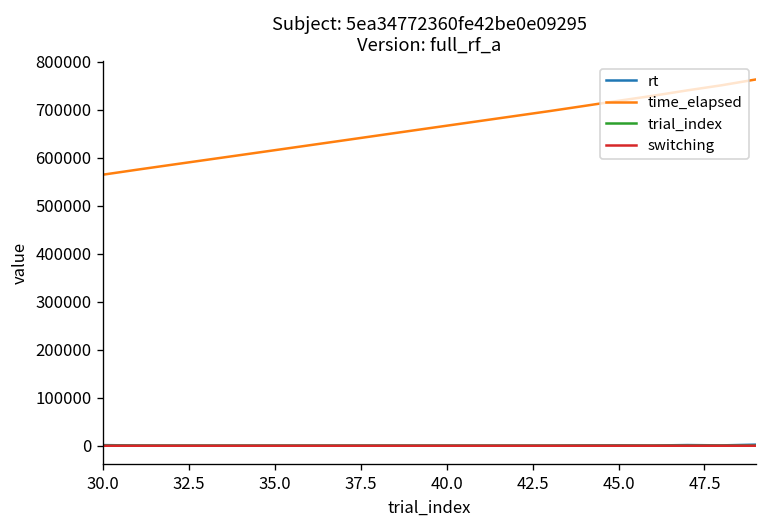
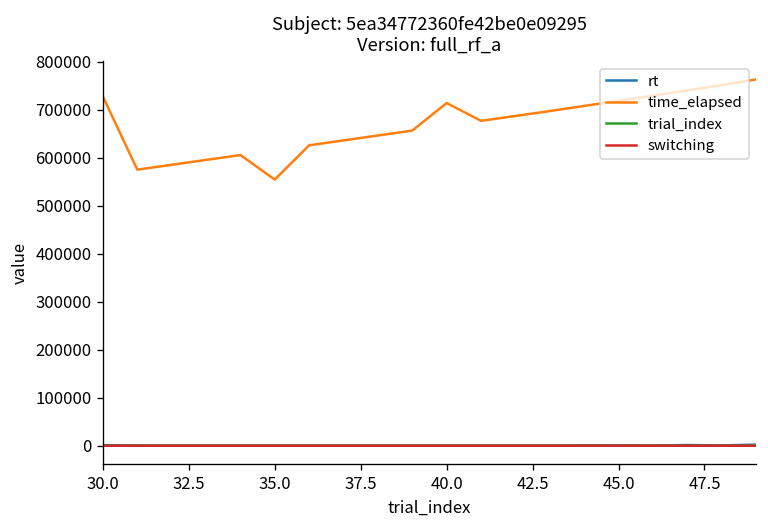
  {
    "time_elapsed": {
-     "30.0": 560000,
-     "35.0": 620000,
-     "40.0": 670000
+     "30.0": 730000,
+     "35.0": 550000,
+     "40.0": 710000
    }
  }
